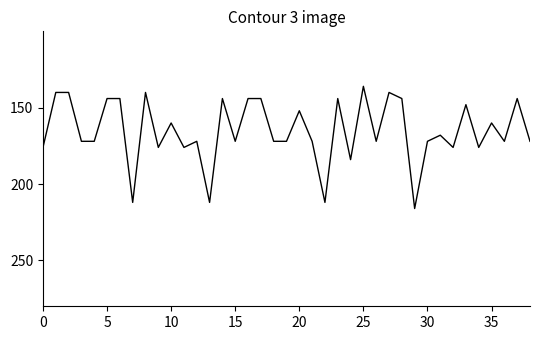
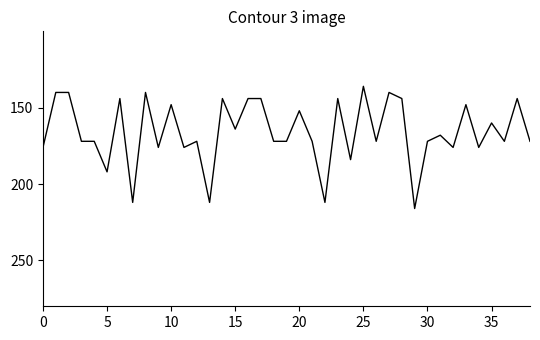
  {
    "0": 176,
-   "5": 144,
-   "10": 160,
-   "15": 172,
+   "5": 192,
+   "10": 148,
+   "15": 164,
    "20": 152,
    "25": 136,
    "30": 172,
    "35": 160
  }
